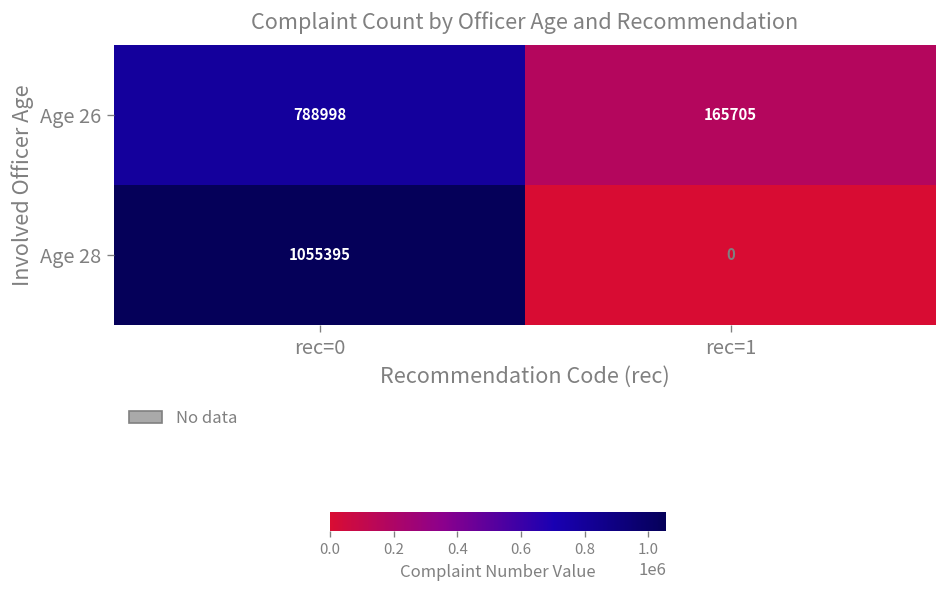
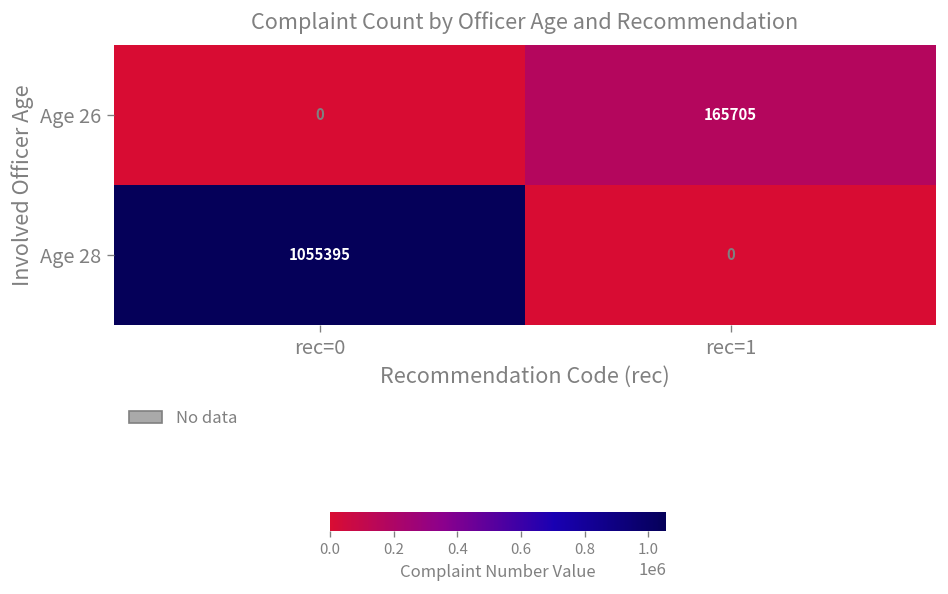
  {
    "Age 26": {
-     "rec=0": 788998,
+     "rec=0": 0,
      "rec=1": 165705
    },
    "Age 28": {
      "rec=0": 1055395,
      "rec=1": 0
    }
  }
